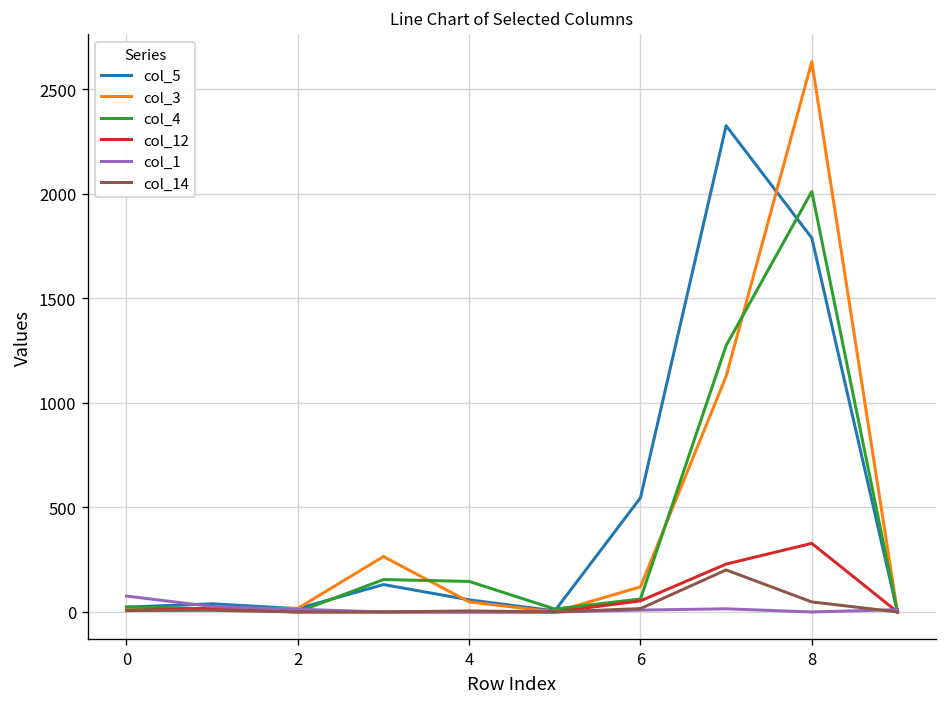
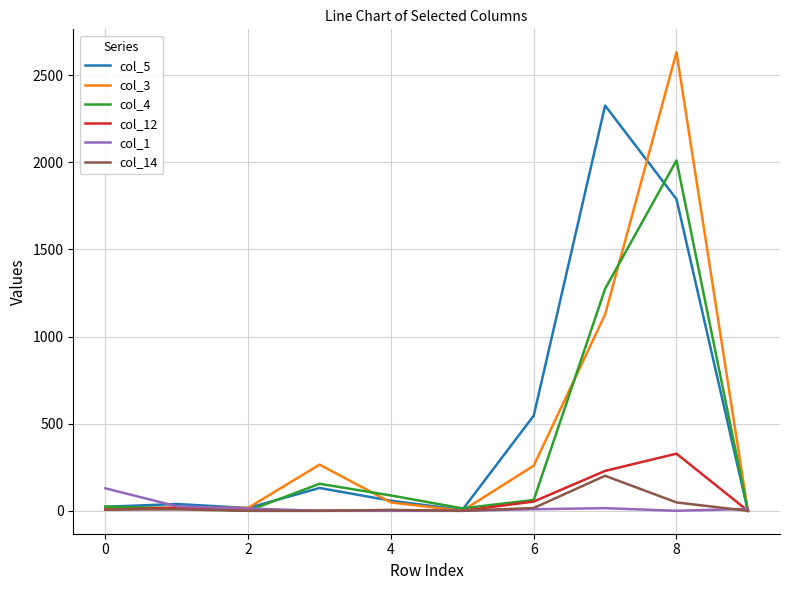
  {
    "col_5": {
      "6": 550,
      "8": 1790
    },
    "col_3": {
-     "6": 120,
+     "6": 260,
      "8": 2630
    },
    "col_4": {
-     "4": 150,
+     "4": 90,
      "8": 2010
    },
    "col_12": {
      "8": 330
    },
    "col_1": {
-     "0": 80,
+     "0": 130,
      "8": 0
    },
    "col_14": {
      "8": 50
    }
  }
